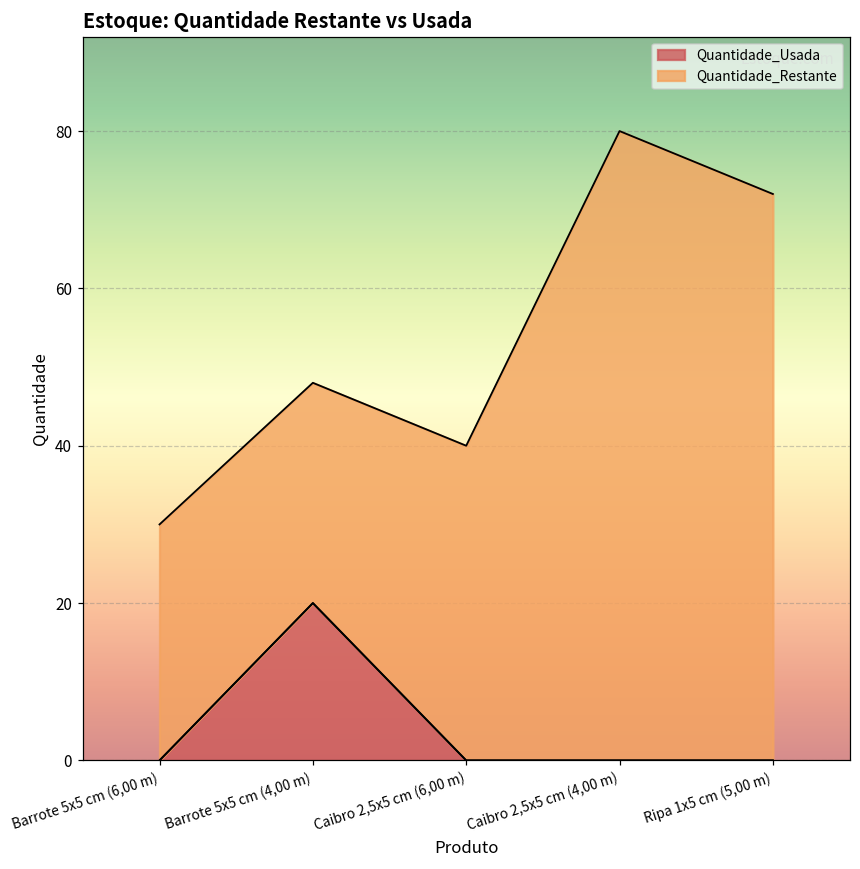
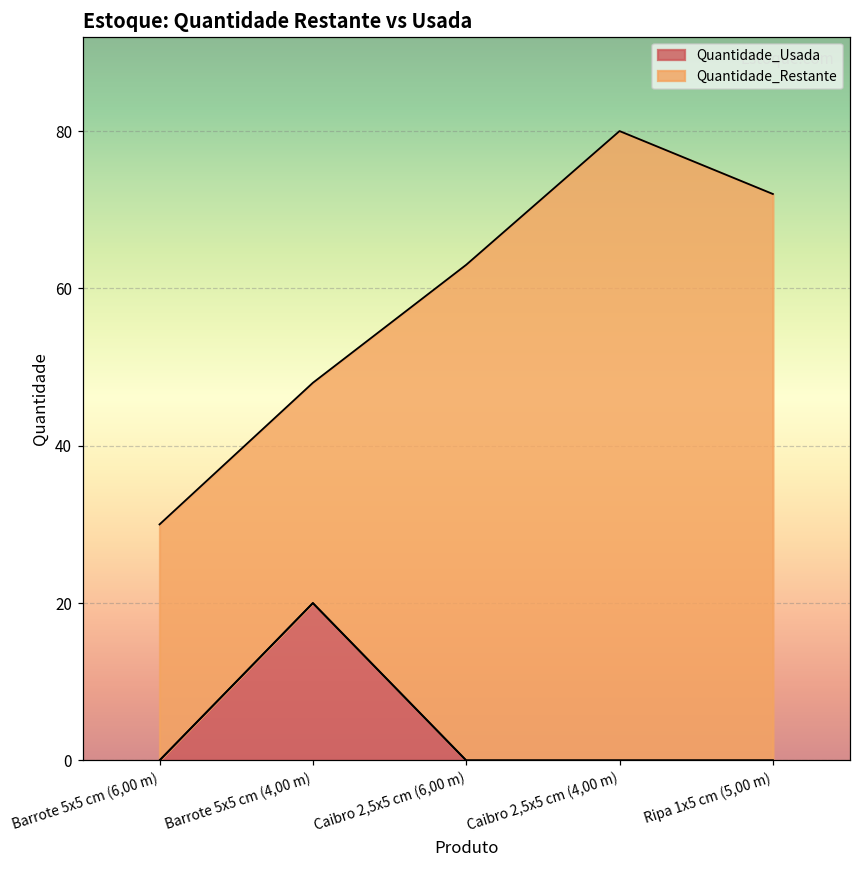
  {
    "Quantidade_Usada": {
      "Barrote 5x5 cm (6,00 m)": 0,
      "Barrote 5x5 cm (4,00 m)": 20,
      "Caibro 2,5x5 cm (6,00 m)": 0,
      "Caibro 2,5x5 cm (4,00 m)": 0,
      "Ripa 1x5 cm (5,00 m)": 0
    },
    "Quantidade_Restante": {
      "Barrote 5x5 cm (6,00 m)": 30,
      "Barrote 5x5 cm (4,00 m)": 28,
-     "Caibro 2,5x5 cm (6,00 m)": 40,
+     "Caibro 2,5x5 cm (6,00 m)": 63,
      "Caibro 2,5x5 cm (4,00 m)": 80,
      "Ripa 1x5 cm (5,00 m)": 72
    }
  }
